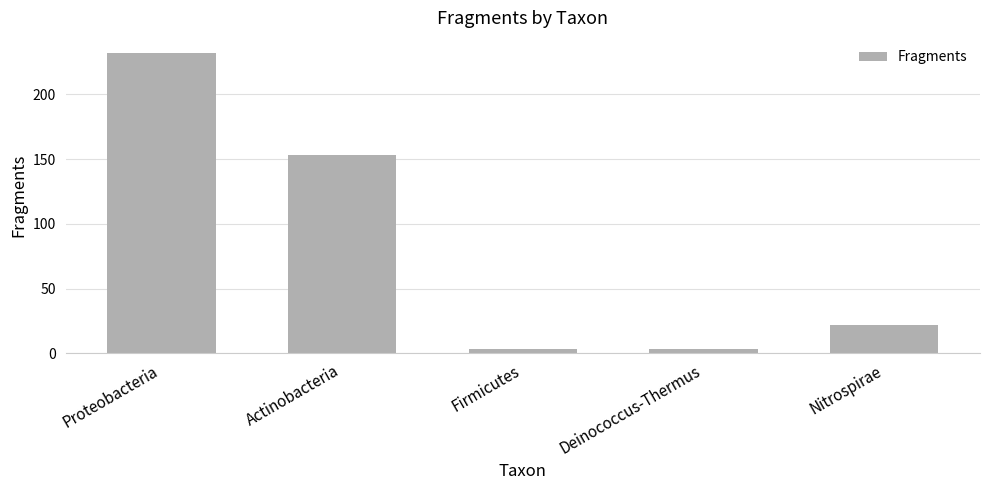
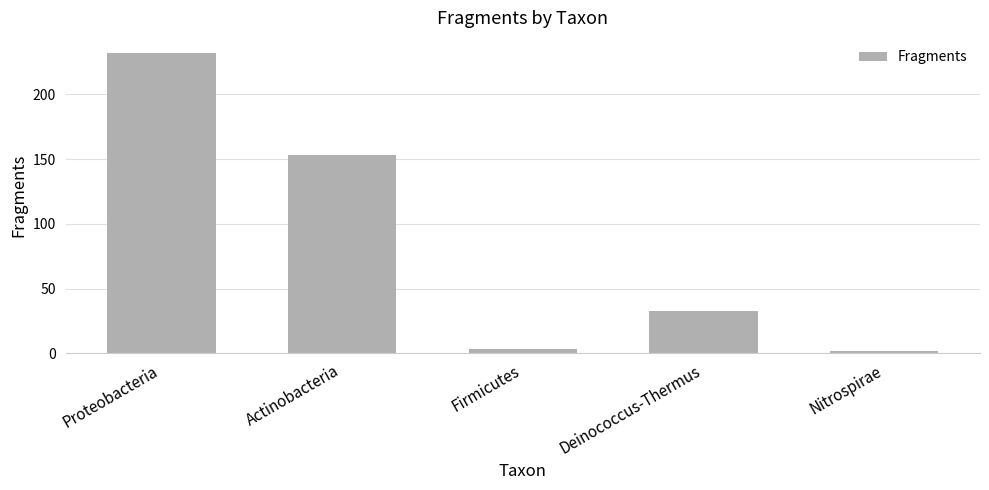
  {
    "Proteobacteria": 232,
    "Actinobacteria": 153,
    "Firmicutes": 3,
-   "Deinococcus-Thermus": 3,
-   "Nitrospirae": 22
+   "Deinococcus-Thermus": 33,
+   "Nitrospirae": 2
  }
